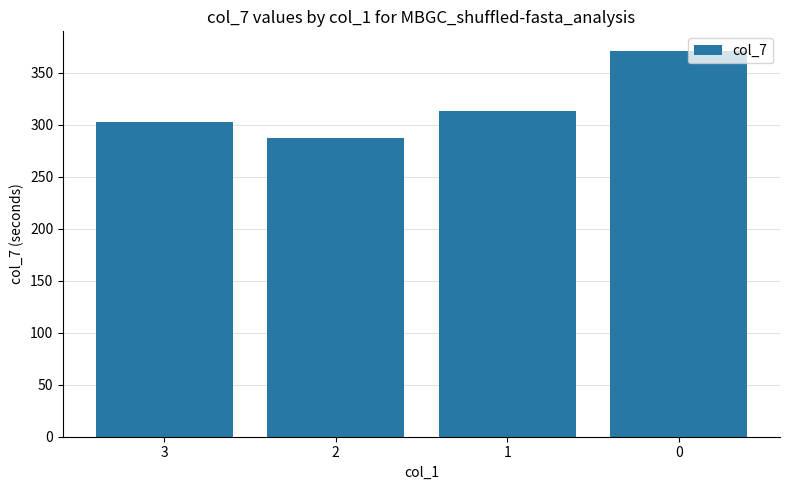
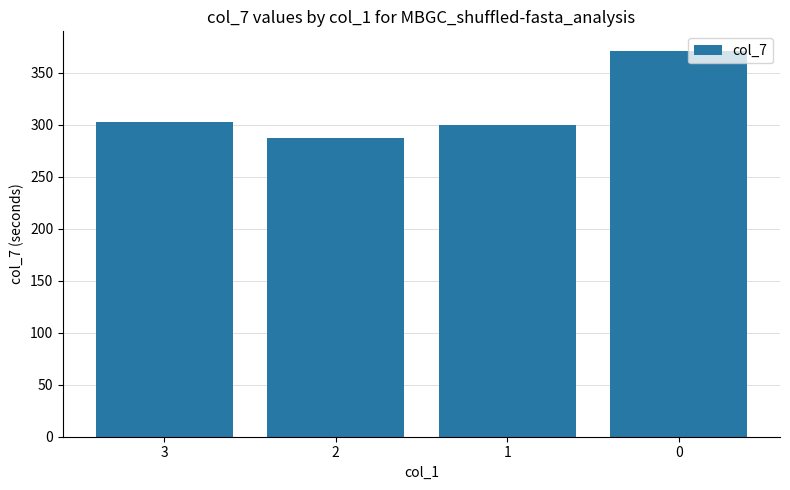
  {
    "3": 303,
    "2": 288,
-   "1": 313,
+   "1": 300,
    "0": 371
  }
